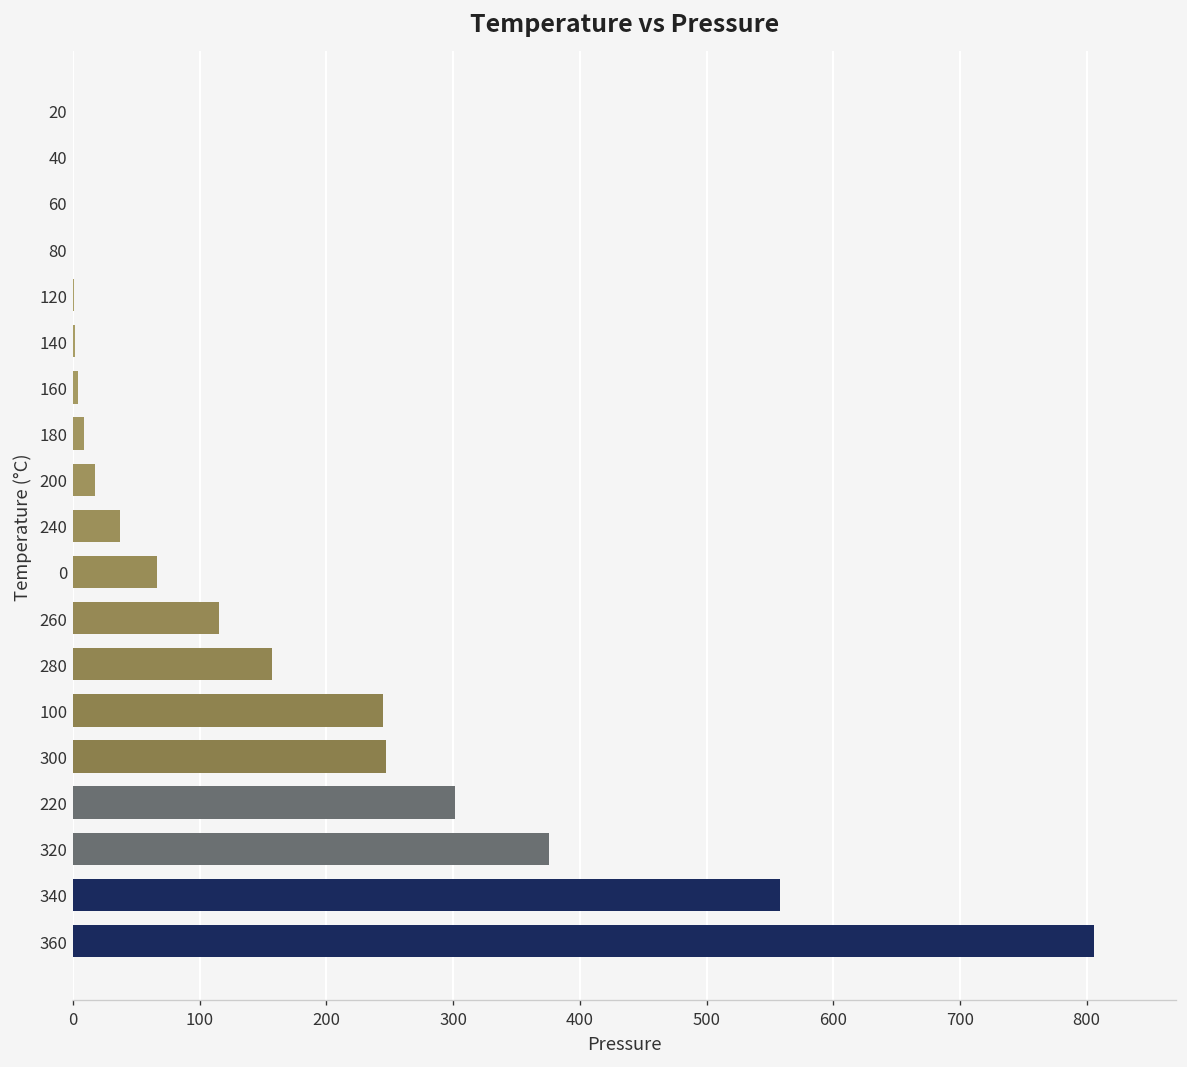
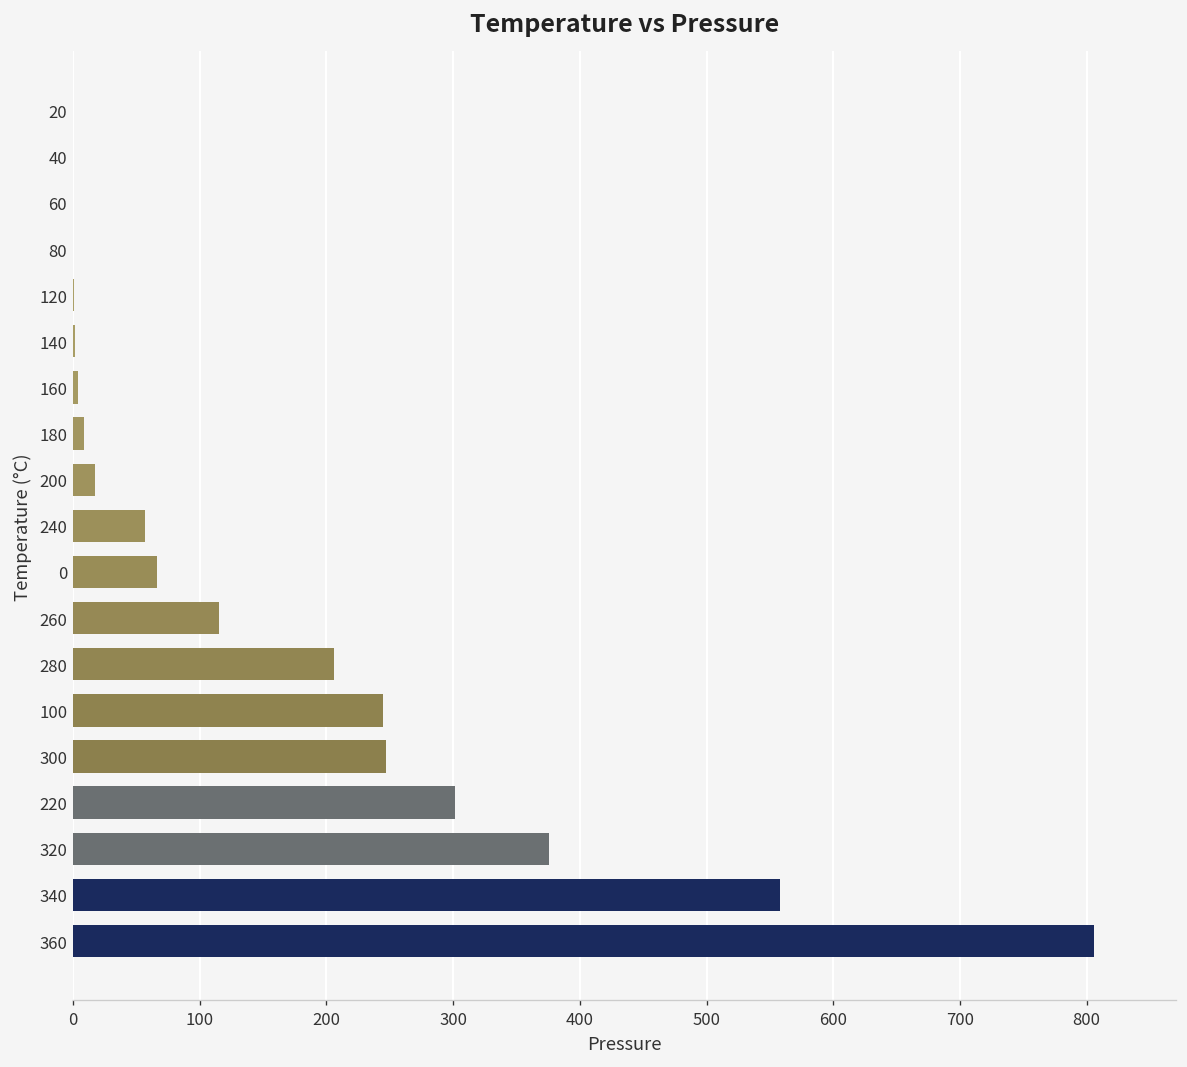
  {
    "160": 4,
    "180": 9,
    "200": 17,
-   "240": 37,
+   "240": 57,
    "0": 66,
    "260": 115,
-   "280": 157,
+   "280": 206,
    "100": 245,
    "300": 247,
    "220": 302,
    "320": 376,
    "340": 558,
    "360": 806
  }
